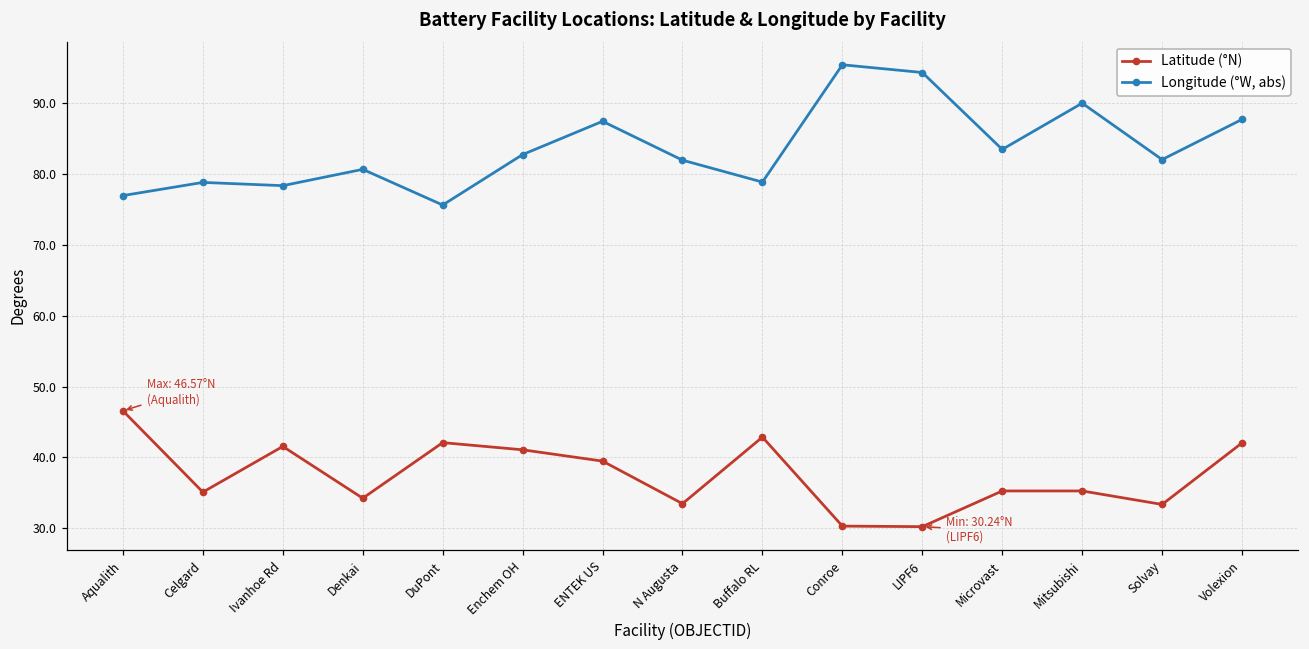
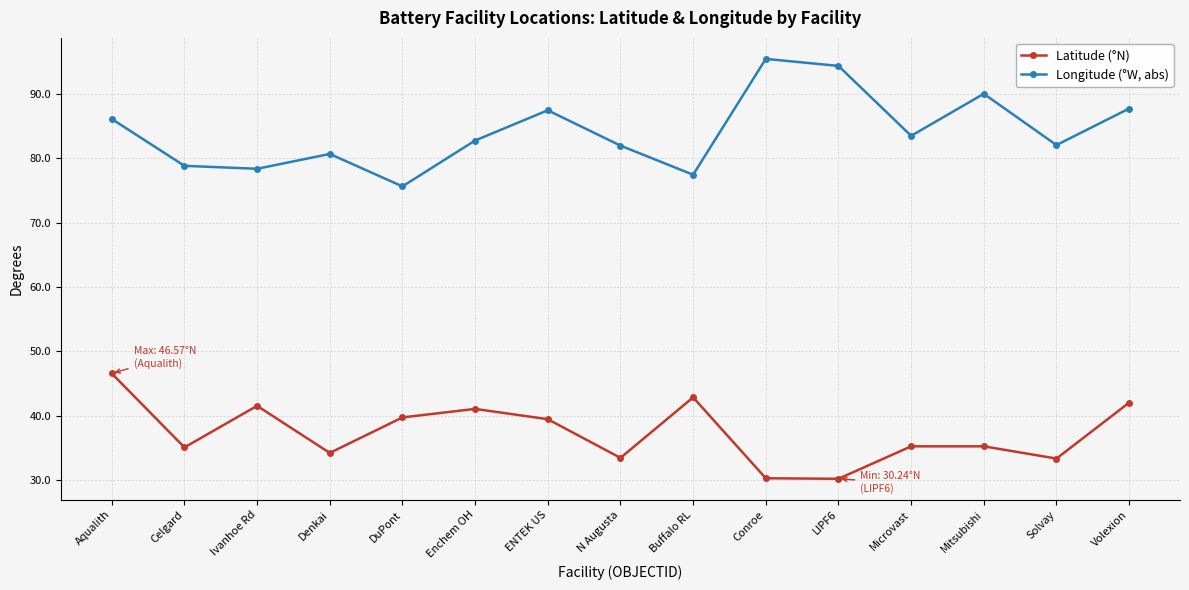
  {
    "Latitude (°N)": {
      "Celgard": 35,
      "Ivanhoe Rd": 42,
      "Denkai": 34,
-     "DuPont": 42,
+     "DuPont": 40,
      "Enchem OH": 41,
      "ENTEK US": 39,
      "N Augusta": 33,
      "Buffalo RL": 43,
      "Conroe": 30,
      "Microvast": 35,
      "Mitsubishi": 35,
      "Solvay": 33,
      "Volexion": 42
    },
    "Longitude (°W, abs)": {
-     "Aqualith": 77,
+     "Aqualith": 86,
      "Celgard": 79,
      "Ivanhoe Rd": 78,
      "Denkai": 81,
      "DuPont": 76,
      "Enchem OH": 83,
      "ENTEK US": 87,
      "N Augusta": 82,
-     "Buffalo RL": 79,
+     "Buffalo RL": 77,
      "Conroe": 95,
      "LIPF6": 94,
      "Microvast": 83,
      "Mitsubishi": 90,
      "Solvay": 82,
      "Volexion": 88
    }
  }
